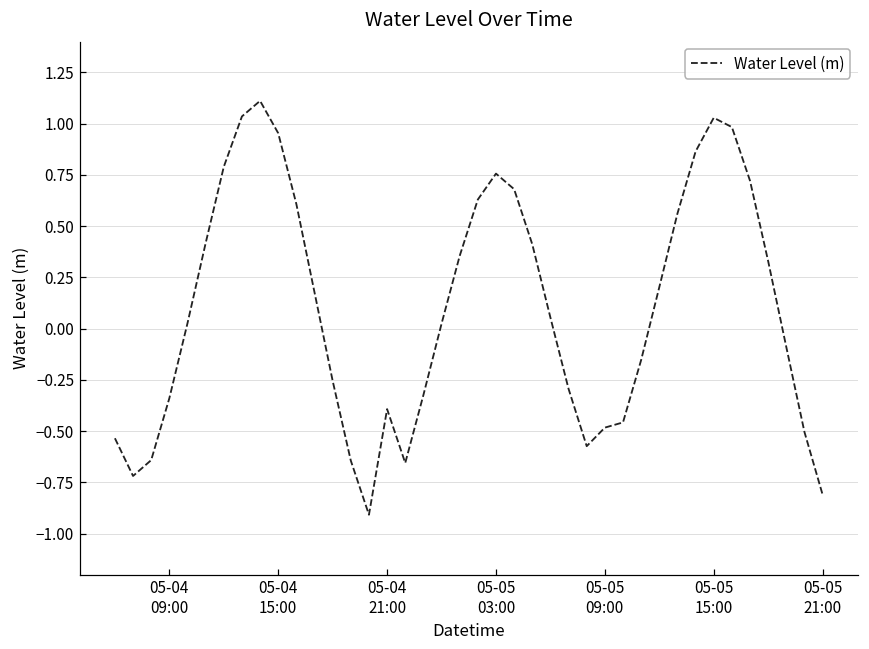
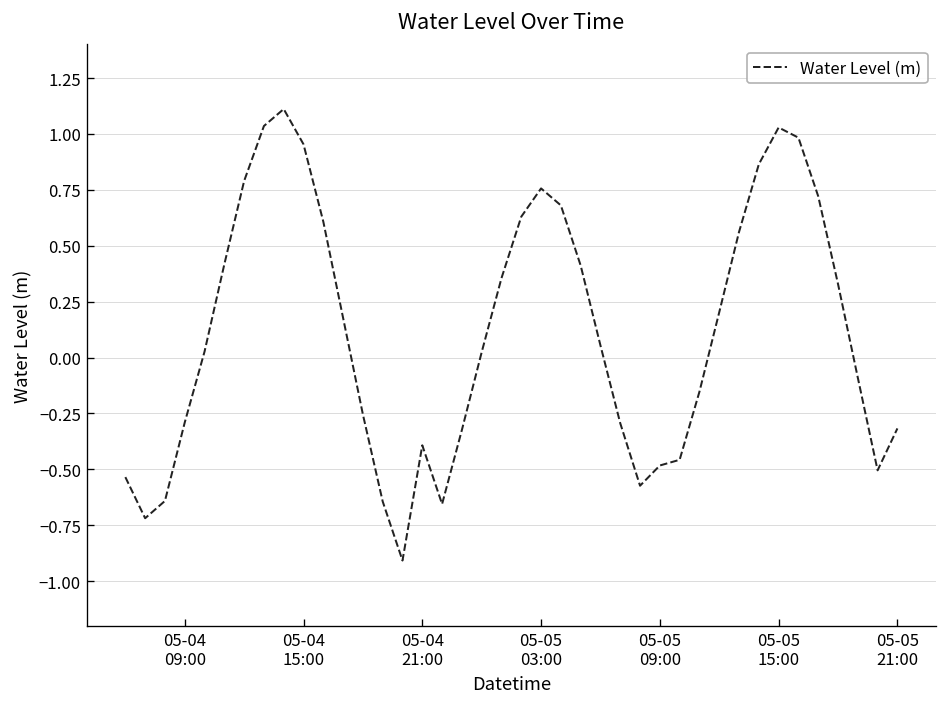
  {
-   "05-04 09:00": -0.34,
+   "05-04 09:00": -0.29,
    "05-04 15:00": 0.95,
    "05-04 21:00": -0.39,
    "05-05 03:00": 0.76,
    "05-05 09:00": -0.48,
    "05-05 15:00": 1.03,
-   "05-05 21:00": -0.81
+   "05-05 21:00": -0.32
  }
